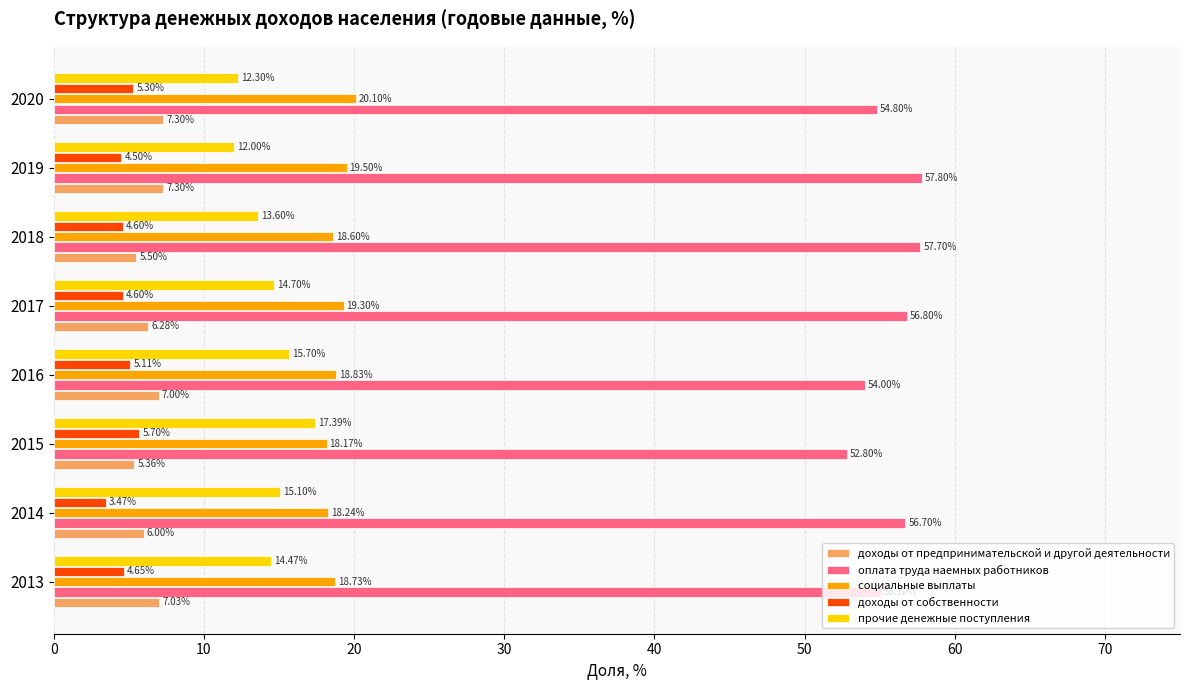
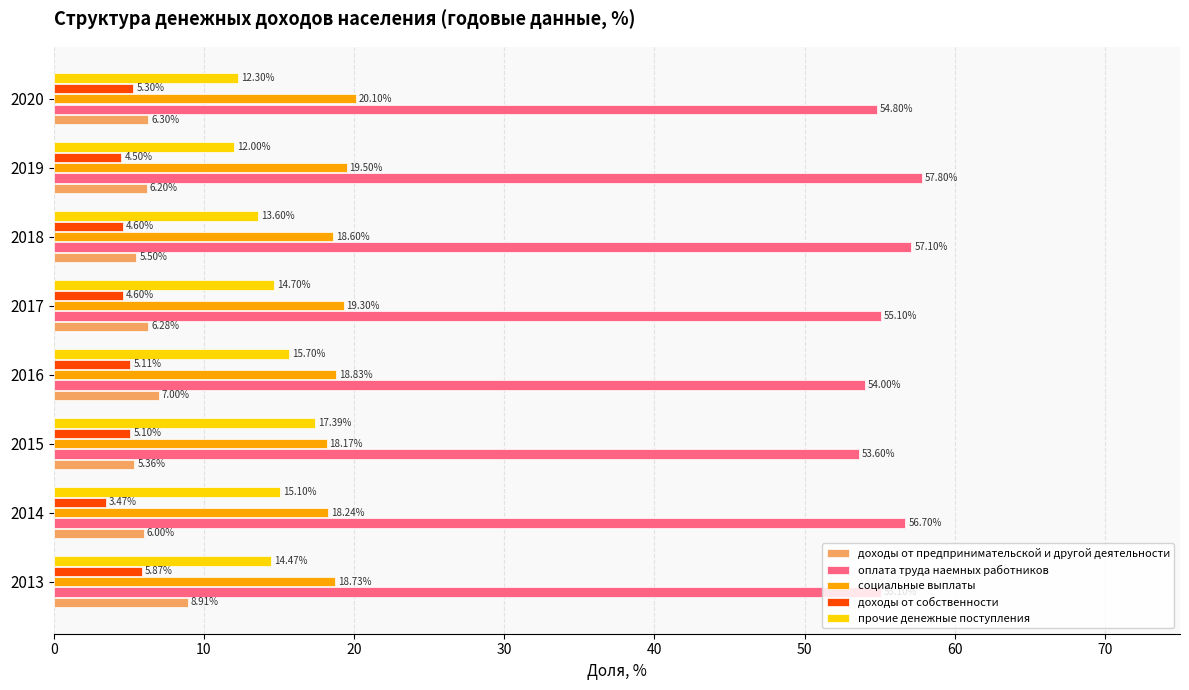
  {
    "доходы от предпринимательской и другой деятельности": {
-     "2020": "7.30%",
-     "2019": "7.30%",
+     "2020": "6.30%",
+     "2019": "6.20%",
      "2018": "5.50%",
      "2017": "6.28%",
      "2016": "7.00%",
      "2015": "5.36%",
      "2014": "6.00%",
-     "2013": "7.03%"
+     "2013": "8.91%"
    },
    "оплата труда наемных работников": {
      "2020": "54.80%",
      "2019": "57.80%",
-     "2018": "57.70%",
-     "2017": "56.80%",
+     "2018": "57.10%",
+     "2017": "55.10%",
      "2016": "54.00%",
-     "2015": "52.80%",
+     "2015": "53.60%",
      "2014": "56.70%"
    },
    "доходы от собственности": {
      "2020": "5.30%",
      "2019": "4.50%",
      "2018": "4.60%",
      "2017": "4.60%",
      "2016": "5.11%",
-     "2015": "5.70%",
+     "2015": "5.10%",
      "2014": "3.47%",
-     "2013": "4.65%"
+     "2013": "5.87%"
    }
  }
